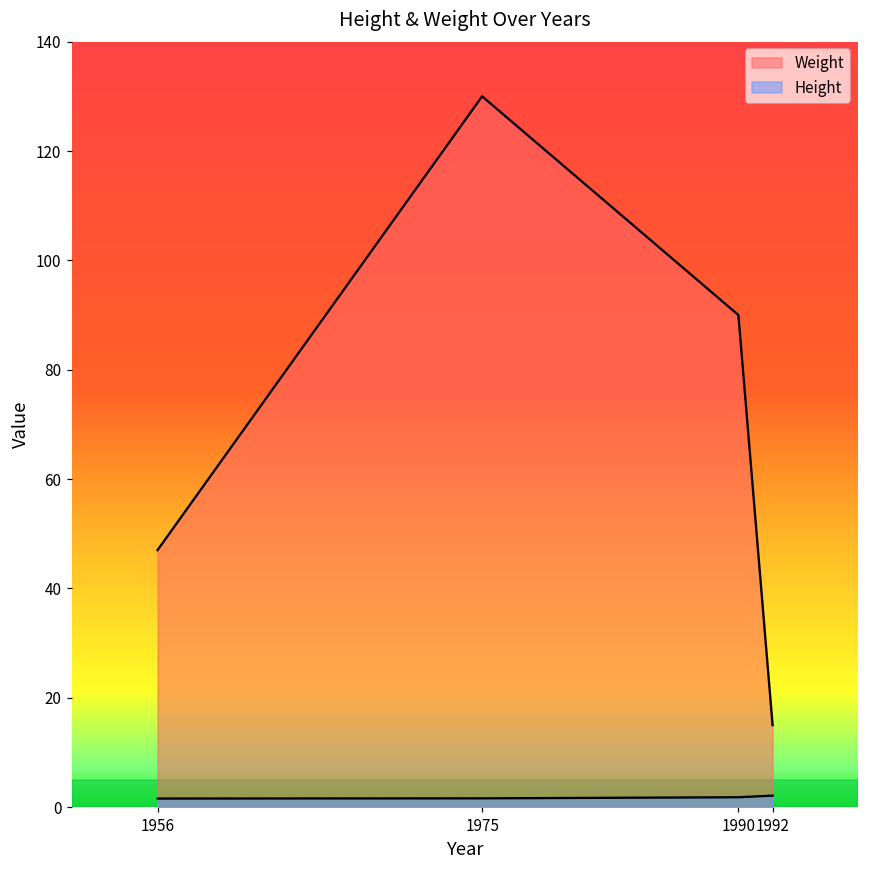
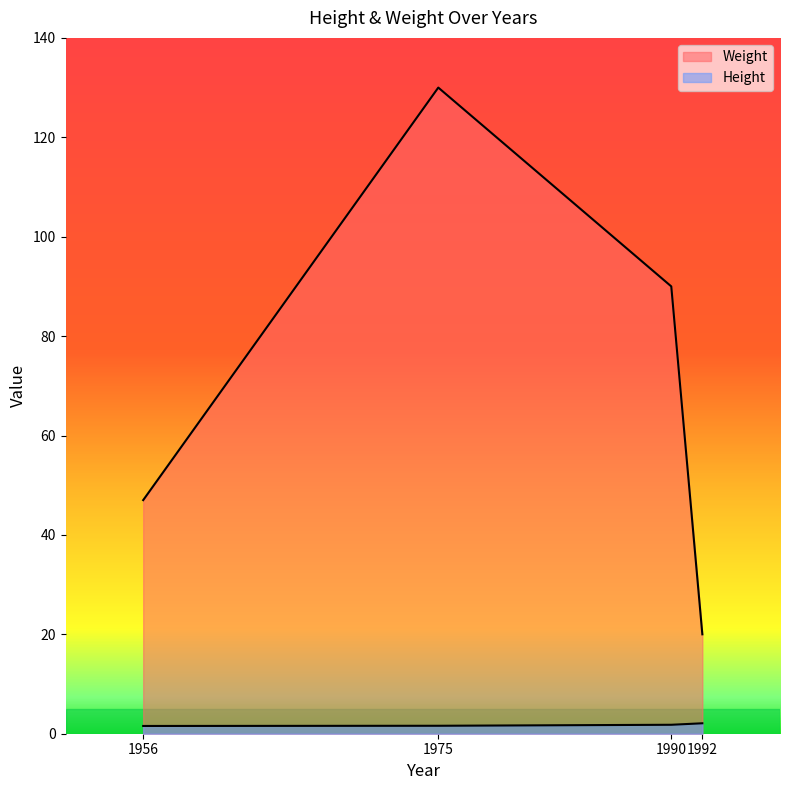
  {
    "Weight": {
      "1956": 47,
      "1975": 130,
      "1990": 90,
-     "1992": 15
+     "1992": 20
    }
  }
